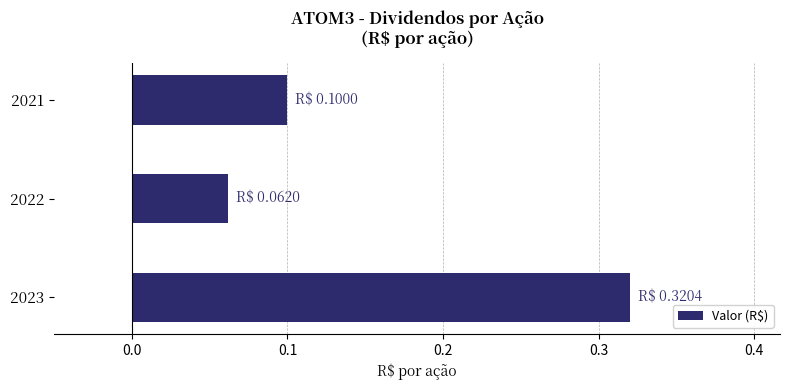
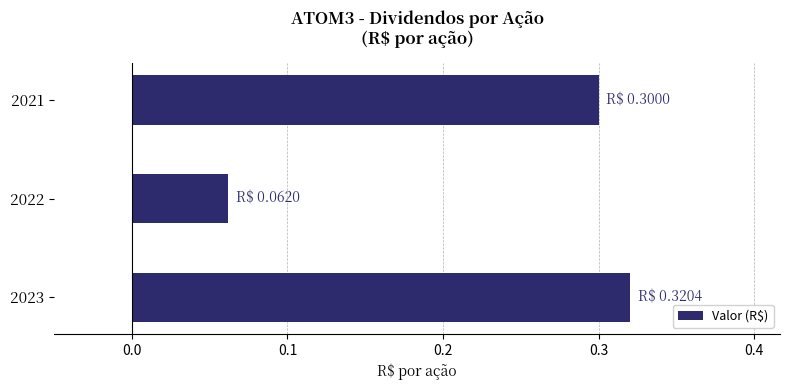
  {
-   "2021": 0.1000,
+   "2021": 0.3000,
    "2022": 0.0620
  }
